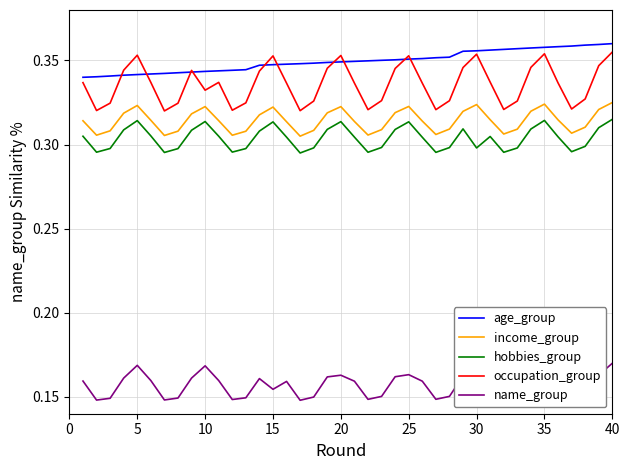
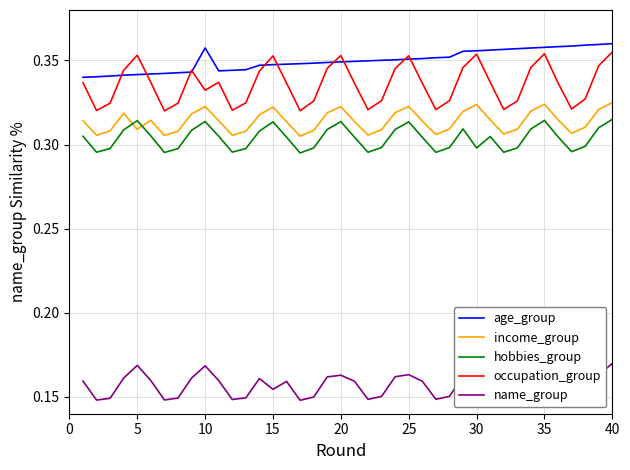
  {
    "age_group": {
      "5": 0.342,
-     "10": 0.344,
+     "10": 0.357,
      "15": 0.347,
      "20": 0.349,
      "25": 0.351,
      "30": 0.356,
      "35": 0.358,
      "40": 0.360
    },
    "income_group": {
-     "5": 0.323,
+     "5": 0.309,
      "10": 0.323,
      "15": 0.322,
      "20": 0.323,
      "25": 0.323,
      "30": 0.324,
      "35": 0.324,
      "40": 0.325
    },
    "hobbies_group": {
      "5": 0.314,
      "10": 0.314,
      "15": 0.313,
      "20": 0.314,
      "25": 0.314,
      "30": 0.298,
      "35": 0.314,
      "40": 0.315
    },
    "occupation_group": {
      "5": 0.353,
      "10": 0.332,
      "15": 0.353,
      "20": 0.353,
      "25": 0.353,
      "30": 0.354,
      "35": 0.354,
      "40": 0.355
    },
    "name_group": {
      "5": 0.169,
      "10": 0.168,
      "15": 0.155,
      "20": 0.163,
      "25": 0.163,
      "40": 0.170
    }
  }
